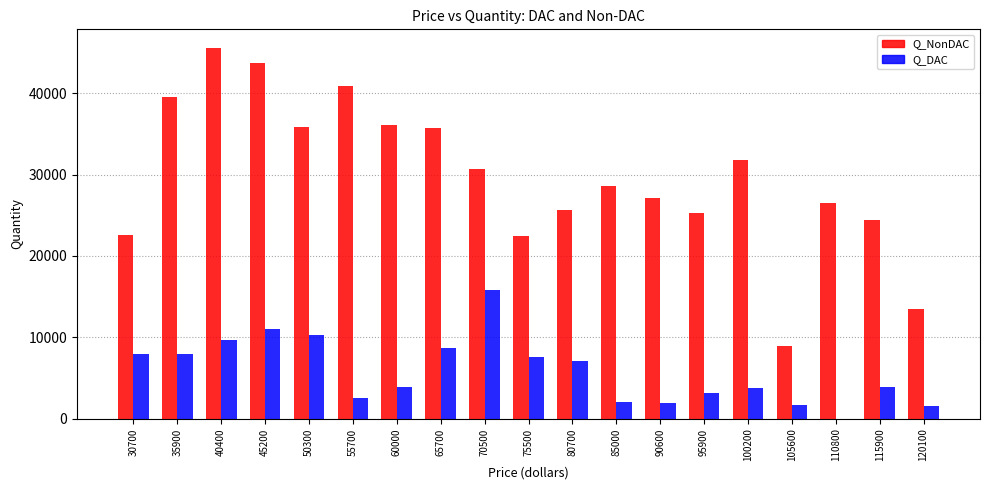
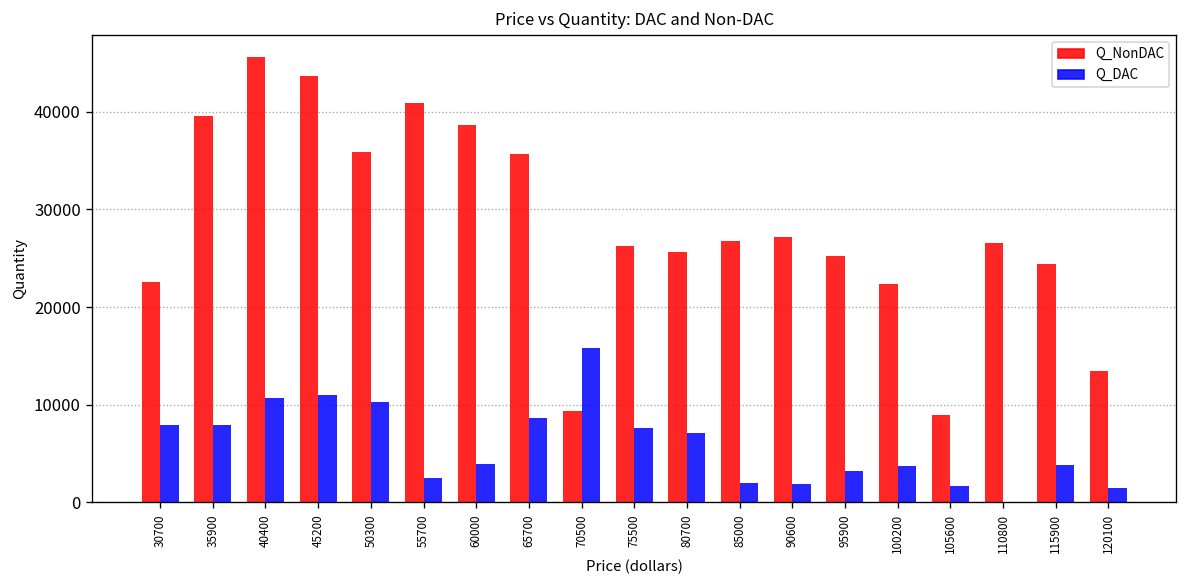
  {
    "Q_NonDAC": {
      "30700": 23000,
      "35900": 40000,
      "40400": 46000,
      "45200": 44000,
      "50300": 36000,
      "55700": 41000,
-     "60000": 36000,
+     "60000": 39000,
      "65700": 36000,
-     "70500": 31000,
-     "75500": 22000,
+     "70500": 9000,
+     "75500": 26000,
      "80700": 26000,
-     "85000": 29000,
+     "85000": 27000,
      "90600": 27000,
      "95900": 25000,
-     "100200": 32000,
+     "100200": 22000,
      "105600": 9000,
      "110800": 27000,
      "115900": 24000,
      "120100": 13000
    },
    "Q_DAC": {
      "30700": 8000,
      "35900": 8000,
-     "40400": 10000,
+     "40400": 11000,
      "45200": 11000,
      "50300": 10000,
      "55700": 3000,
      "60000": 4000,
      "65700": 9000,
      "70500": 16000,
      "75500": 8000,
      "80700": 7000,
      "85000": 2000,
      "90600": 2000,
      "95900": 3000,
      "100200": 4000,
      "105600": 2000,
      "110800": 0,
      "115900": 4000,
      "120100": 2000
    }
  }
